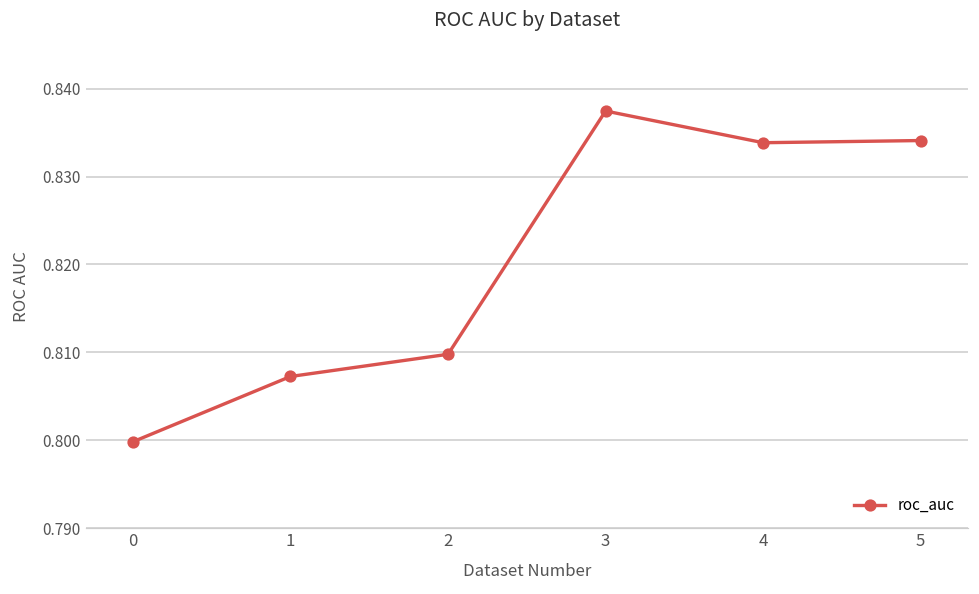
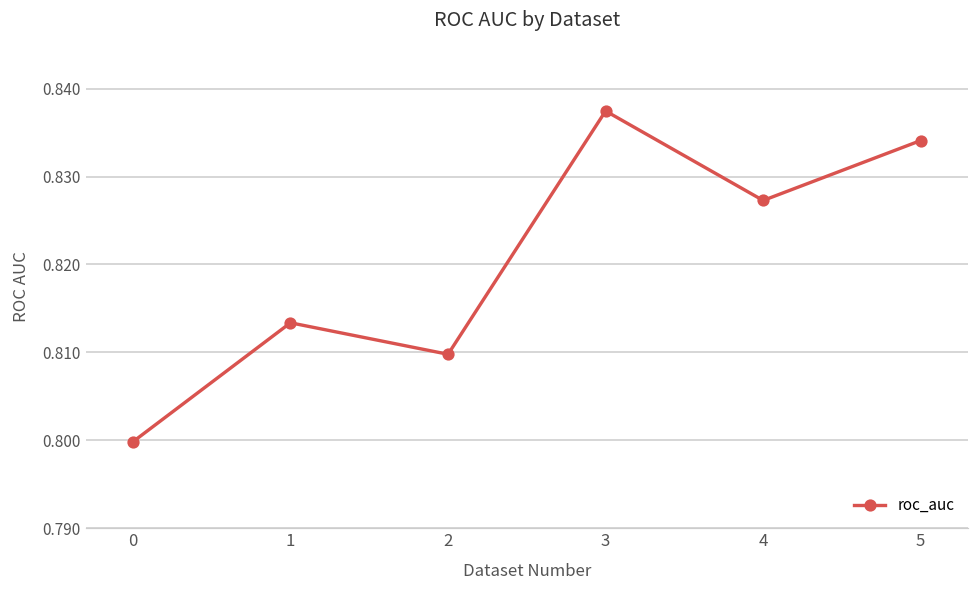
  {
    "0": 0.800,
-   "1": 0.807,
+   "1": 0.813,
    "2": 0.810,
    "3": 0.837,
-   "4": 0.834,
+   "4": 0.827,
    "5": 0.834
  }
